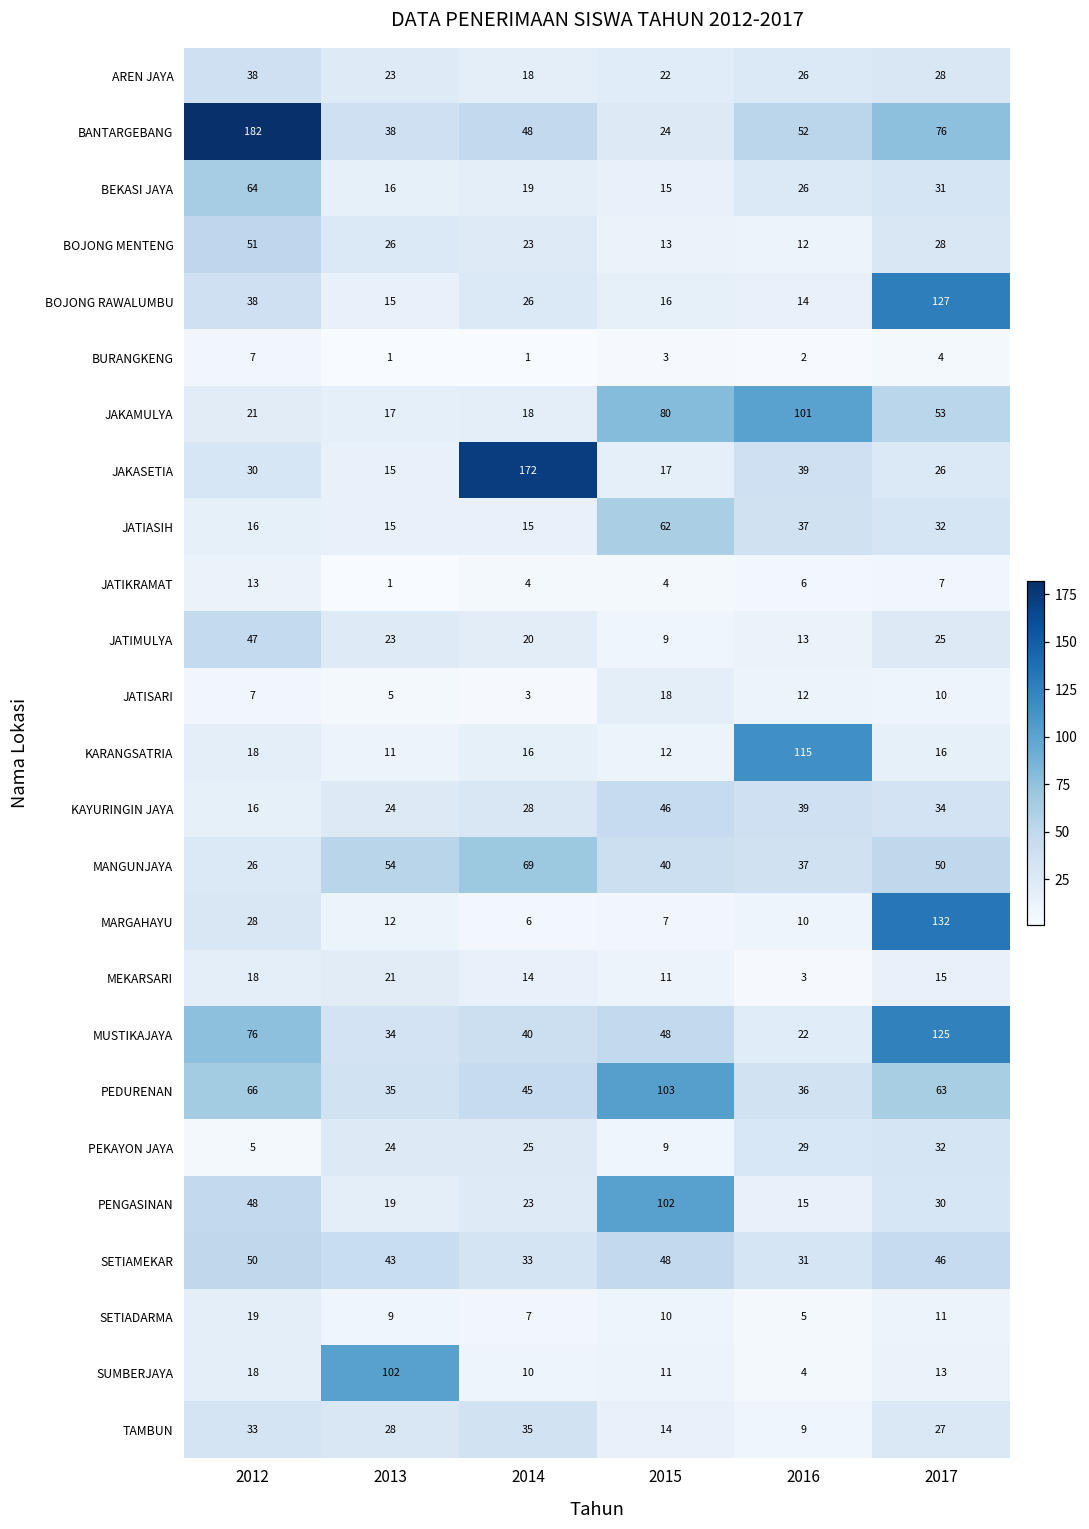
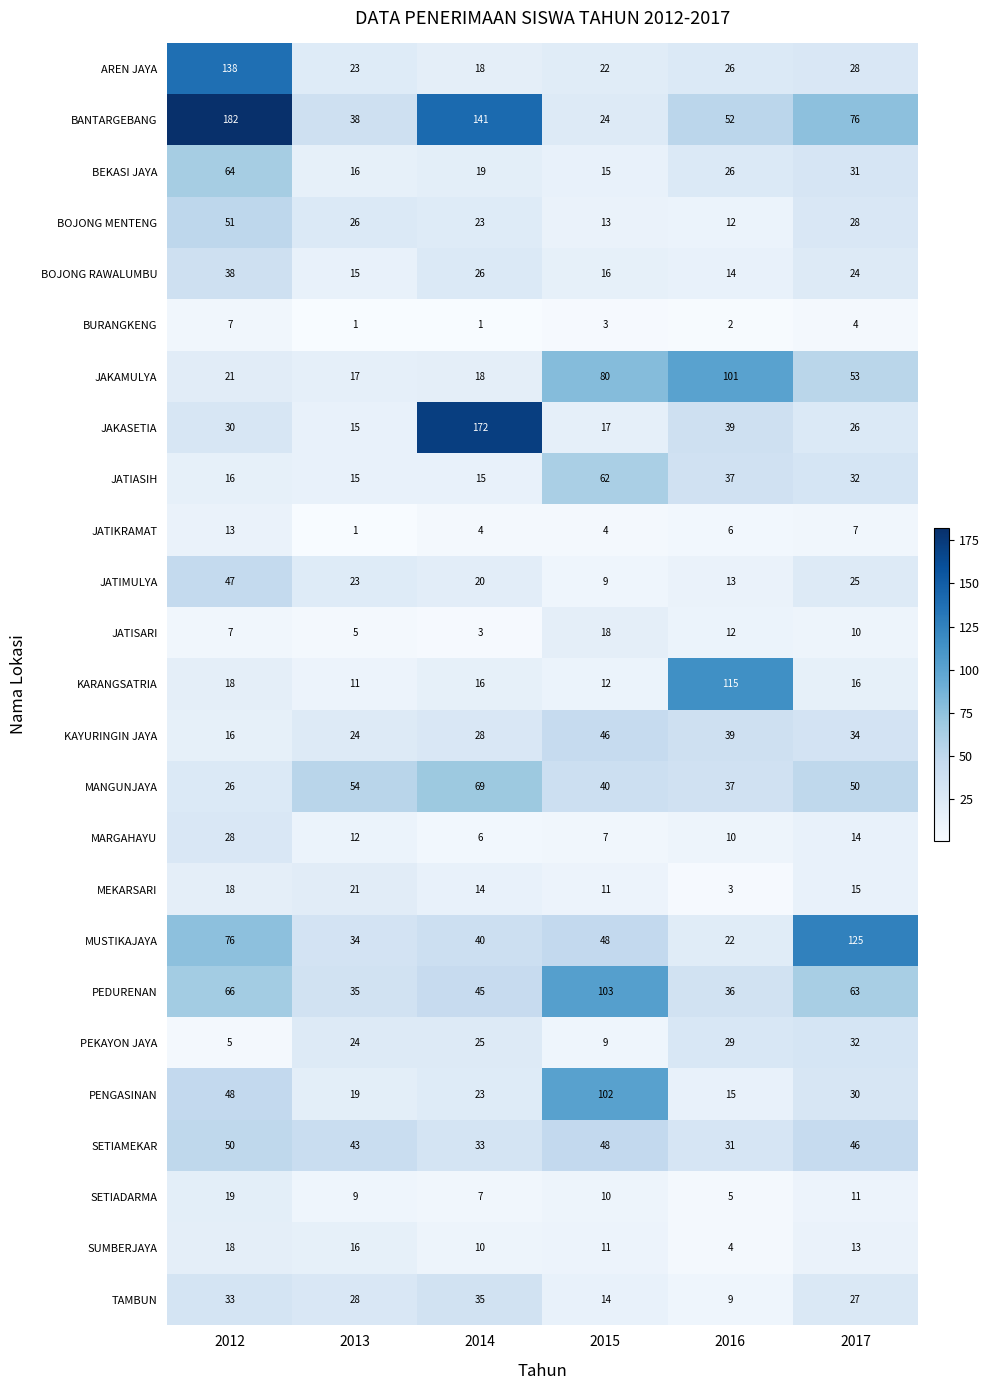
  {
    "AREN JAYA": {
-     "2012": 38,
+     "2012": 138,
      "2013": 23,
      "2014": 18,
      "2015": 22,
      "2016": 26,
      "2017": 28
    },
    "BANTARGEBANG": {
      "2012": 182,
      "2013": 38,
-     "2014": 48,
+     "2014": 141,
      "2015": 24,
      "2016": 52,
      "2017": 76
    },
    "BEKASI JAYA": {
      "2012": 64,
      "2013": 16,
      "2014": 19,
      "2015": 15,
      "2016": 26,
      "2017": 31
    },
    "BOJONG MENTENG": {
      "2012": 51,
      "2013": 26,
      "2014": 23,
      "2015": 13,
      "2016": 12,
      "2017": 28
    },
    "BOJONG RAWALUMBU": {
      "2012": 38,
      "2013": 15,
      "2014": 26,
      "2015": 16,
      "2016": 14,
-     "2017": 127
+     "2017": 24
    },
    "BURANGKENG": {
      "2012": 7,
      "2013": 1,
      "2014": 1,
      "2015": 3,
      "2016": 2,
      "2017": 4
    },
    "JAKAMULYA": {
      "2012": 21,
      "2013": 17,
      "2014": 18,
      "2015": 80,
      "2016": 101,
      "2017": 53
    },
    "JAKASETIA": {
      "2012": 30,
      "2013": 15,
      "2014": 172,
      "2015": 17,
      "2016": 39,
      "2017": 26
    },
    "JATIASIH": {
      "2012": 16,
      "2013": 15,
      "2014": 15,
      "2015": 62,
      "2016": 37,
      "2017": 32
    },
    "JATIKRAMAT": {
      "2012": 13,
      "2013": 1,
      "2014": 4,
      "2015": 4,
      "2016": 6,
      "2017": 7
    },
    "JATIMULYA": {
      "2012": 47,
      "2013": 23,
      "2014": 20,
      "2015": 9,
      "2016": 13,
      "2017": 25
    },
    "JATISARI": {
      "2012": 7,
      "2013": 5,
      "2014": 3,
      "2015": 18,
      "2016": 12,
      "2017": 10
    },
    "KARANGSATRIA": {
      "2012": 18,
      "2013": 11,
      "2014": 16,
      "2015": 12,
      "2016": 115,
      "2017": 16
    },
    "KAYURINGIN JAYA": {
      "2012": 16,
      "2013": 24,
      "2014": 28,
      "2015": 46,
      "2016": 39,
      "2017": 34
    },
    "MANGUNJAYA": {
      "2012": 26,
      "2013": 54,
      "2014": 69,
      "2015": 40,
      "2016": 37,
      "2017": 50
    },
    "MARGAHAYU": {
      "2012": 28,
      "2013": 12,
      "2014": 6,
      "2015": 7,
      "2016": 10,
-     "2017": 132
+     "2017": 14
    },
    "MEKARSARI": {
      "2012": 18,
      "2013": 21,
      "2014": 14,
      "2015": 11,
      "2016": 3,
      "2017": 15
    },
    "MUSTIKAJAYA": {
      "2012": 76,
      "2013": 34,
      "2014": 40,
      "2015": 48,
      "2016": 22,
      "2017": 125
    },
    "PEDURENAN": {
      "2012": 66,
      "2013": 35,
      "2014": 45,
      "2015": 103,
      "2016": 36,
      "2017": 63
    },
    "PEKAYON JAYA": {
      "2012": 5,
      "2013": 24,
      "2014": 25,
      "2015": 9,
      "2016": 29,
      "2017": 32
    },
    "PENGASINAN": {
      "2012": 48,
      "2013": 19,
      "2014": 23,
      "2015": 102,
      "2016": 15,
      "2017": 30
    },
    "SETIAMEKAR": {
      "2012": 50,
      "2013": 43,
      "2014": 33,
      "2015": 48,
      "2016": 31,
      "2017": 46
    },
    "SETIADARMA": {
      "2012": 19,
      "2013": 9,
      "2014": 7,
      "2015": 10,
      "2016": 5,
      "2017": 11
    },
    "SUMBERJAYA": {
      "2012": 18,
-     "2013": 102,
+     "2013": 16,
      "2014": 10,
      "2015": 11,
      "2016": 4,
      "2017": 13
    },
    "TAMBUN": {
      "2012": 33,
      "2013": 28,
      "2014": 35,
      "2015": 14,
      "2016": 9,
      "2017": 27
    }
  }
